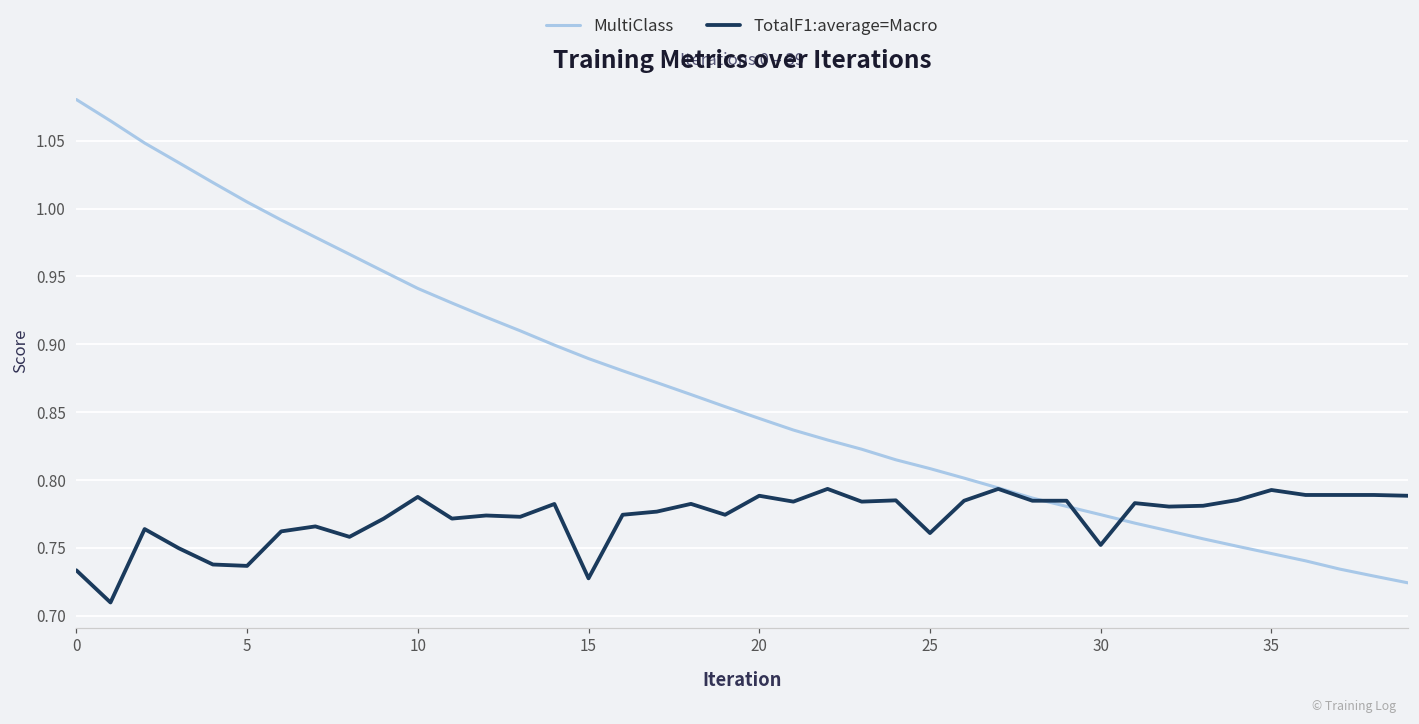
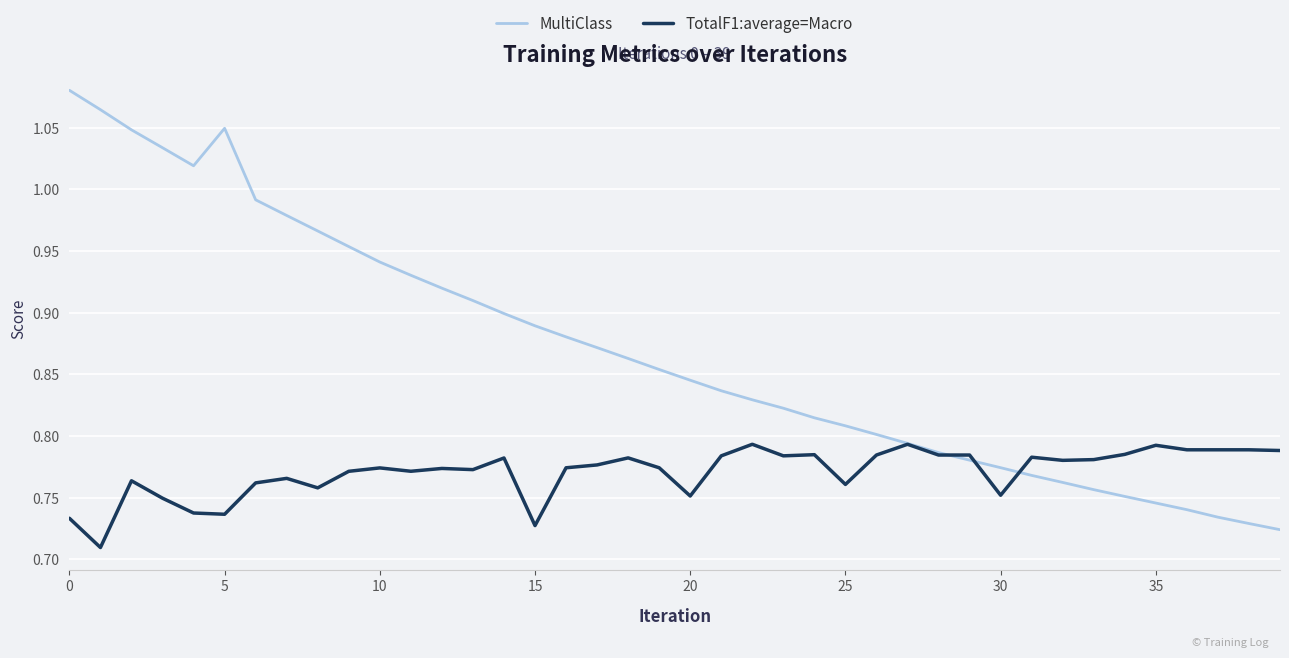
  {
    "MultiClass": {
      "0": 1.080,
-     "5": 1.005,
+     "5": 1.050,
      "10": 0.941,
      "15": 0.889,
      "20": 0.845,
      "25": 0.808,
      "30": 0.774,
      "35": 0.746
    },
    "TotalF1:average=Macro": {
      "0": 0.733,
      "5": 0.737,
-     "10": 0.787,
+     "10": 0.774,
      "15": 0.727,
-     "20": 0.788,
+     "20": 0.751,
      "25": 0.761,
      "30": 0.752,
      "35": 0.793
    }
  }
